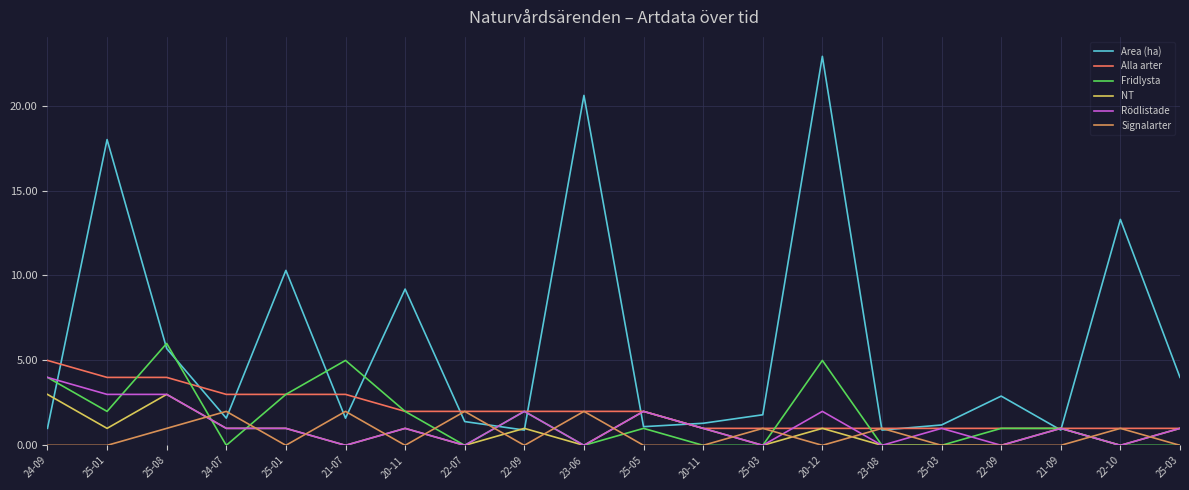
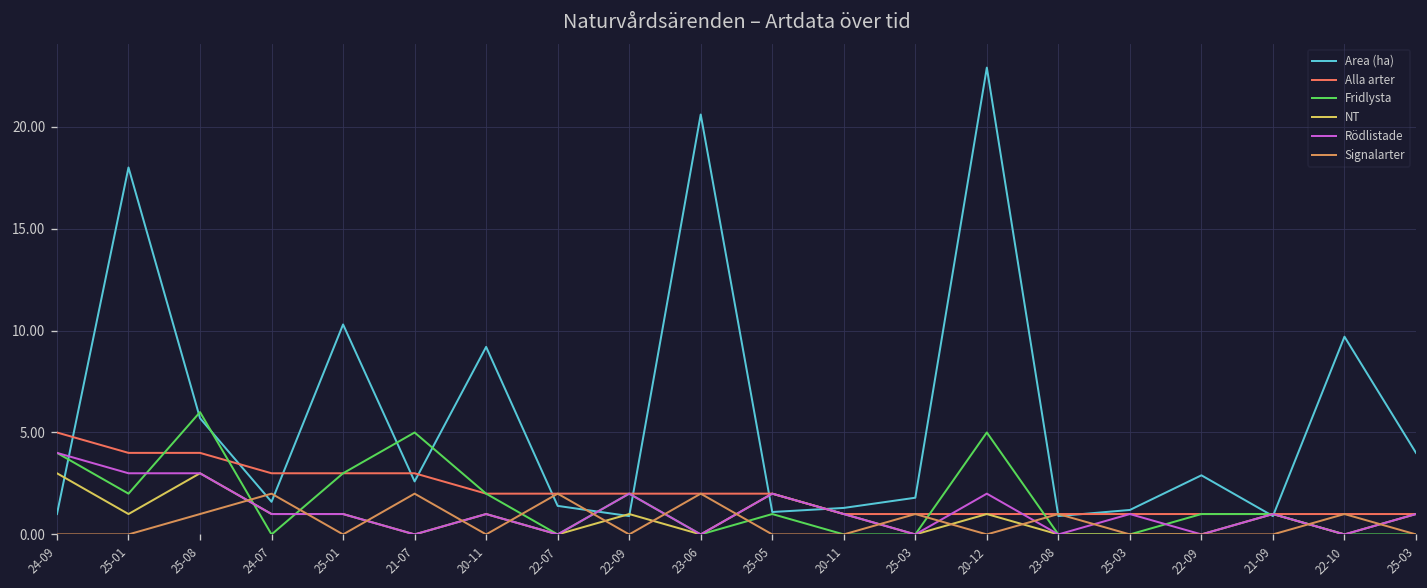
  {
    "Area (ha)": {
      "24-09": 1.0,
      "25-08": 5.7,
      "24-07": 1.6,
-     "21-07": 1.6,
+     "21-07": 2.6,
      "22-07": 1.4,
      "23-06": 20.6,
      "20-12": 22.9,
-     "22-10": 13.3
+     "22-10": 9.7
    },
    "Fridlysta": {
      "25-08": 6.0,
      "24-07": 0.0,
      "21-07": 5.0,
      "20-12": 5.0
    },
    "Rödlistade": {
      "20-12": 2.0
    }
  }
